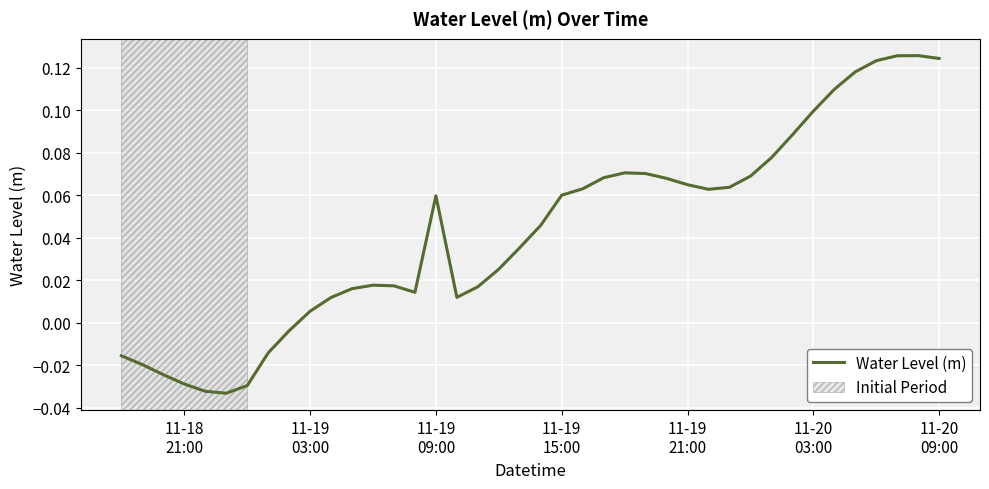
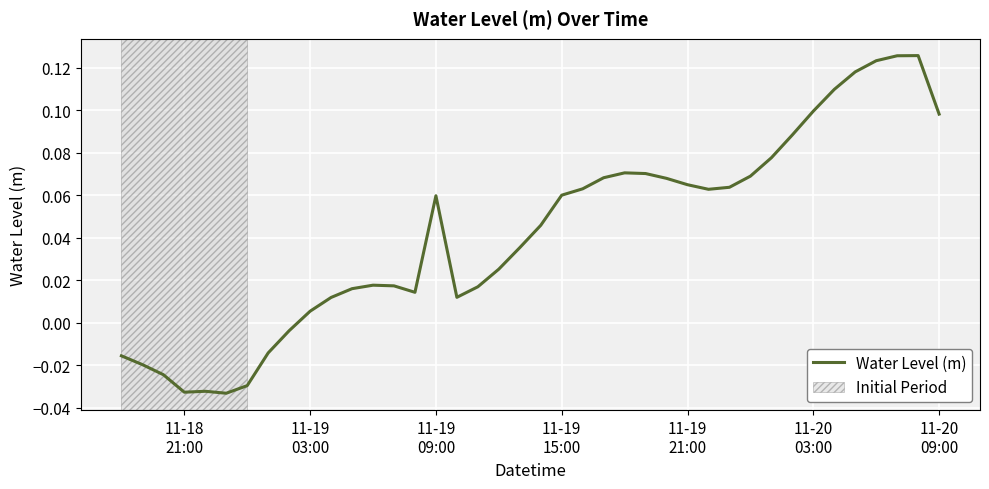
  {
-   "11-18 21:00": -0.029,
+   "11-18 21:00": -0.033,
    "11-19 03:00": 0.006,
    "11-19 09:00": 0.060,
    "11-19 15:00": 0.060,
    "11-19 21:00": 0.065,
    "11-20 03:00": 0.100,
-   "11-20 09:00": 0.124
+   "11-20 09:00": 0.098
  }
